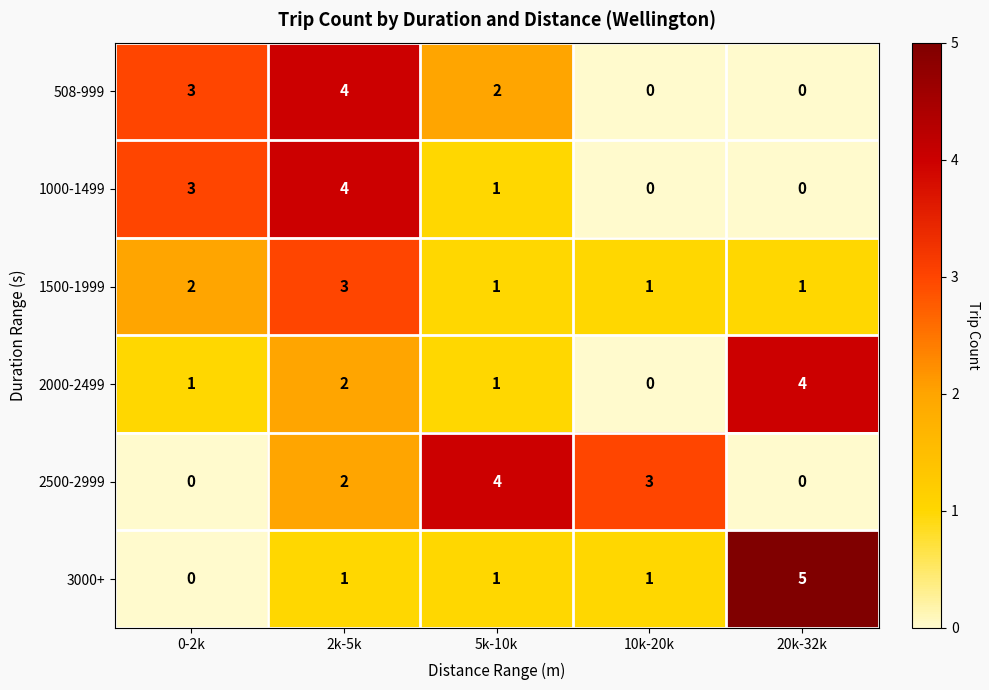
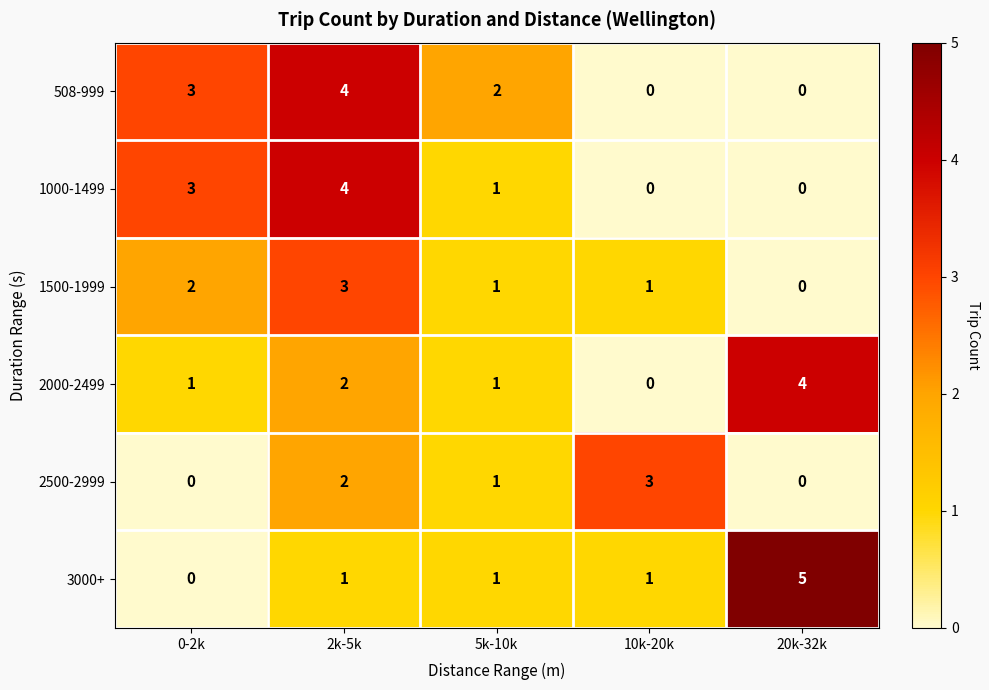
  {
    "508-999": {
      "0-2k": 3,
      "2k-5k": 4,
      "5k-10k": 2,
      "10k-20k": 0,
      "20k-32k": 0
    },
    "1000-1499": {
      "0-2k": 3,
      "2k-5k": 4,
      "5k-10k": 1,
      "10k-20k": 0,
      "20k-32k": 0
    },
    "1500-1999": {
      "0-2k": 2,
      "2k-5k": 3,
      "5k-10k": 1,
      "10k-20k": 1,
-     "20k-32k": 1
+     "20k-32k": 0
    },
    "2000-2499": {
      "0-2k": 1,
      "2k-5k": 2,
      "5k-10k": 1,
      "10k-20k": 0,
      "20k-32k": 4
    },
    "2500-2999": {
      "0-2k": 0,
      "2k-5k": 2,
-     "5k-10k": 4,
+     "5k-10k": 1,
      "10k-20k": 3,
      "20k-32k": 0
    },
    "3000+": {
      "0-2k": 0,
      "2k-5k": 1,
      "5k-10k": 1,
      "10k-20k": 1,
      "20k-32k": 5
    }
  }
